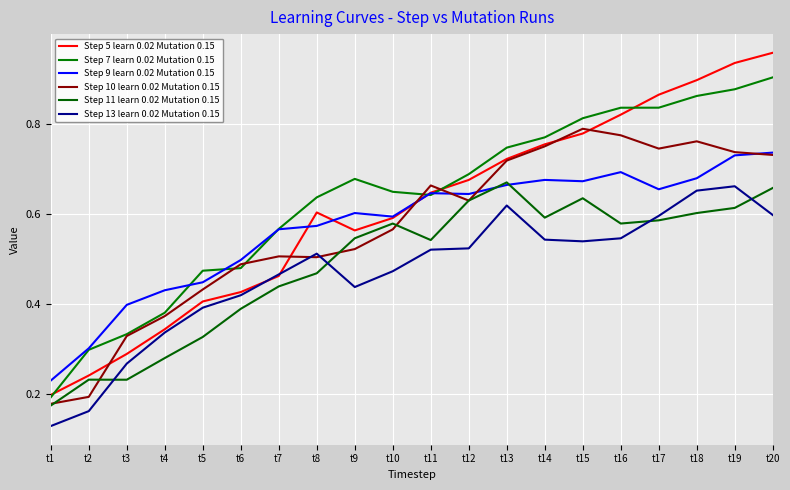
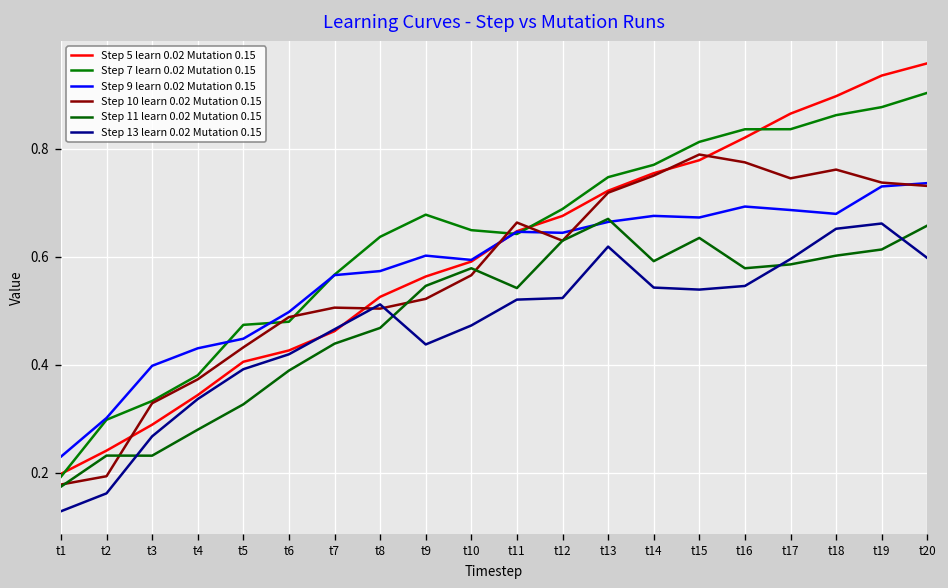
  {
    "Step 5 learn 0.02 Mutation 0.15": {
      "t2": 0.24,
      "t3": 0.29,
      "t4": 0.34,
      "t5": 0.41,
      "t6": 0.43,
-     "t8": 0.60,
+     "t8": 0.53,
      "t9": 0.56,
      "t12": 0.68,
      "t15": 0.78,
      "t16": 0.82,
      "t17": 0.86,
      "t18": 0.90,
      "t19": 0.94,
      "t20": 0.96
    },
    "Step 9 learn 0.02 Mutation 0.15": {
      "t1": 0.23,
      "t3": 0.40,
      "t4": 0.43,
      "t5": 0.45,
      "t6": 0.50,
      "t8": 0.57,
      "t9": 0.60,
      "t12": 0.64,
      "t14": 0.68,
      "t15": 0.67,
      "t16": 0.69,
-     "t17": 0.65,
+     "t17": 0.69,
      "t18": 0.68,
      "t19": 0.73
    },
    "Step 10 learn 0.02 Mutation 0.15": {
      "t2": 0.19,
      "t4": 0.37,
      "t5": 0.43,
      "t6": 0.49,
      "t7": 0.51,
      "t8": 0.50,
      "t9": 0.52,
      "t10": 0.57,
      "t11": 0.66,
      "t15": 0.79,
      "t16": 0.77,
      "t17": 0.75,
      "t18": 0.76,
      "t19": 0.74
    },
    "Step 13 learn 0.02 Mutation 0.15": {
      "t1": 0.13,
      "t2": 0.16,
      "t3": 0.27,
      "t4": 0.34,
      "t5": 0.39,
      "t6": 0.42,
      "t8": 0.51,
      "t9": 0.44,
      "t10": 0.47,
      "t11": 0.52,
      "t12": 0.52,
      "t13": 0.62,
      "t14": 0.54,
      "t15": 0.54,
      "t16": 0.55,
      "t17": 0.60,
      "t18": 0.65,
      "t19": 0.66,
      "t20": 0.60
    }
  }
